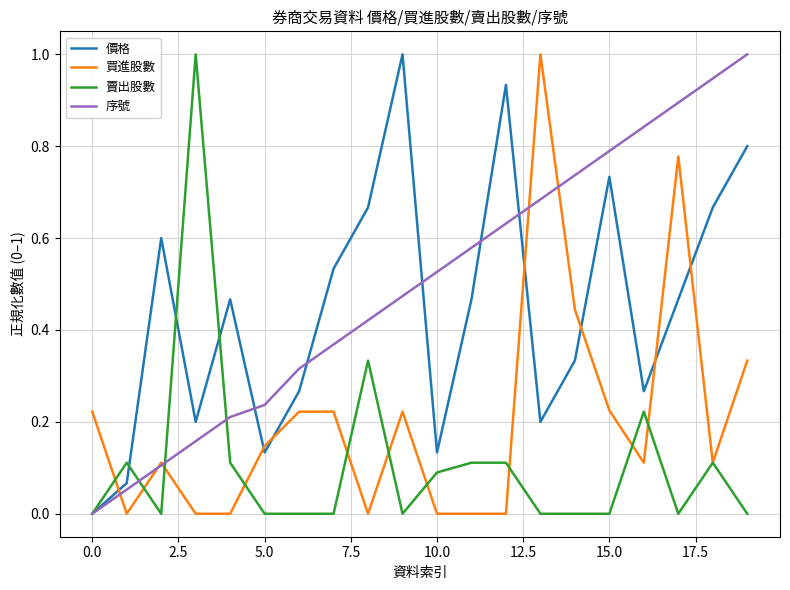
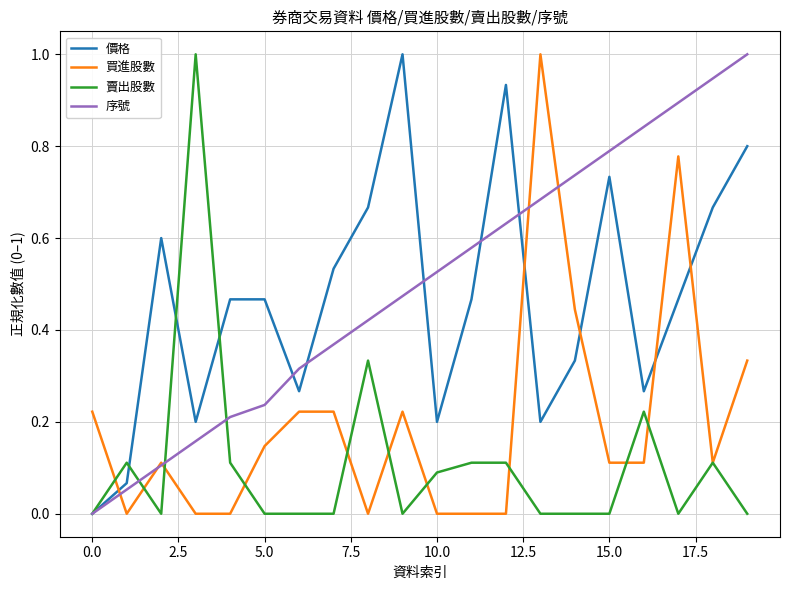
  {
    "價格": {
-     "5.0": 0.13,
-     "10.0": 0.13,
+     "5.0": 0.47,
+     "10.0": 0.20,
      "15.0": 0.73
    },
    "買進股數": {
      "0.0": 0.22,
      "5.0": 0.15,
      "10.0": 0.00,
-     "15.0": 0.23
+     "15.0": 0.11
    },
    "賣出股數": {
      "5.0": 0.00,
      "10.0": 0.09,
      "15.0": 0.00
    },
    "序號": {
      "5.0": 0.24,
      "10.0": 0.53,
      "15.0": 0.79
    }
  }
